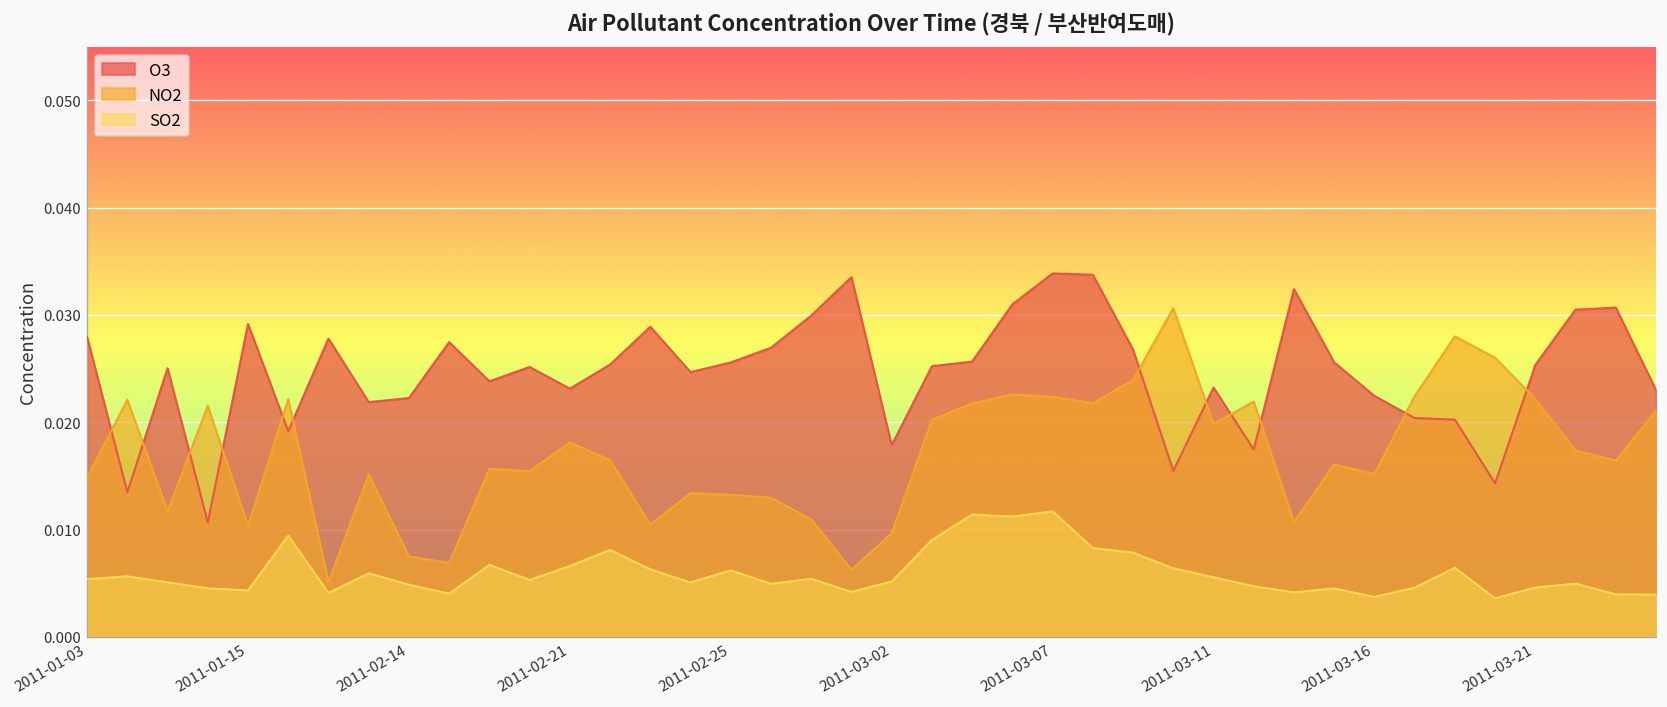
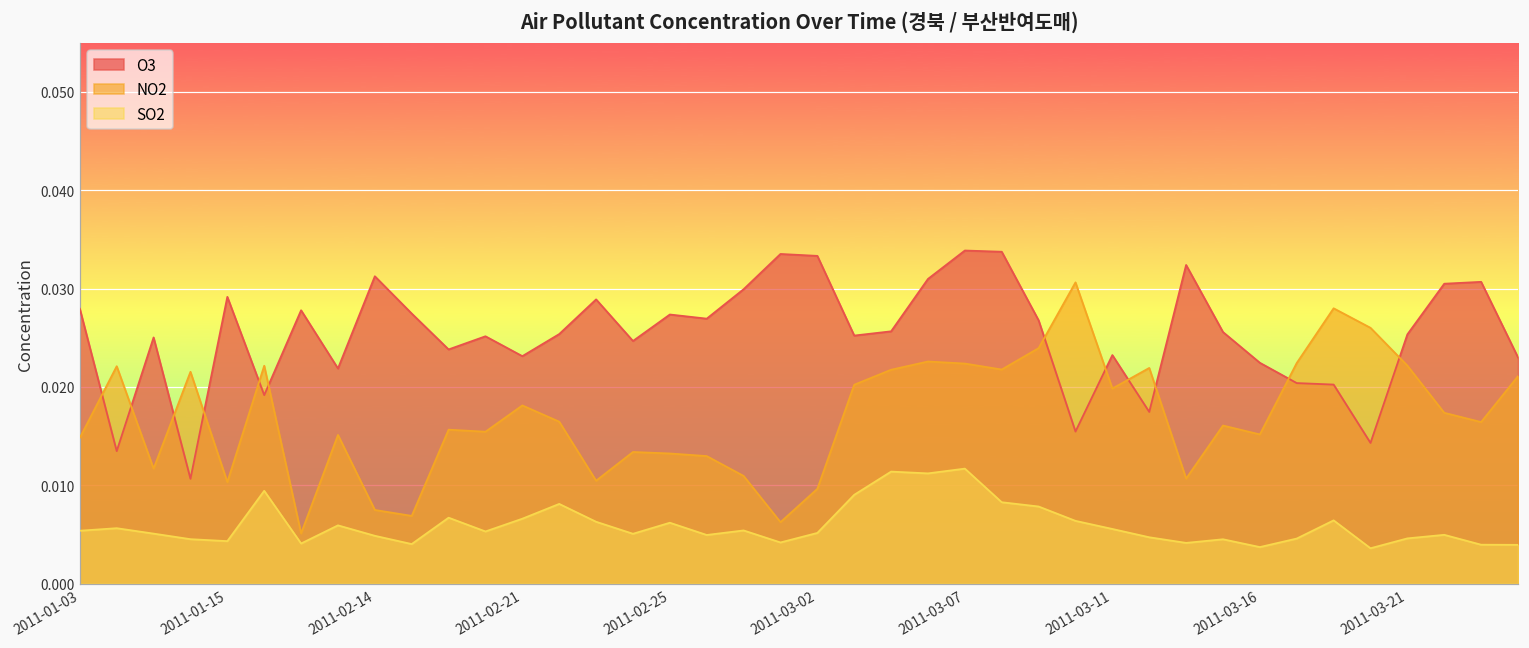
  {
    "O3": {
      "2011-01-03": 0.028,
      "2011-01-15": 0.029,
-     "2011-02-14": 0.022,
+     "2011-02-14": 0.031,
      "2011-02-21": 0.023,
-     "2011-02-25": 0.026,
-     "2011-03-02": 0.018,
+     "2011-02-25": 0.027,
+     "2011-03-02": 0.033,
      "2011-03-07": 0.034,
      "2011-03-11": 0.023,
      "2011-03-16": 0.022,
      "2011-03-21": 0.025
    }
  }
